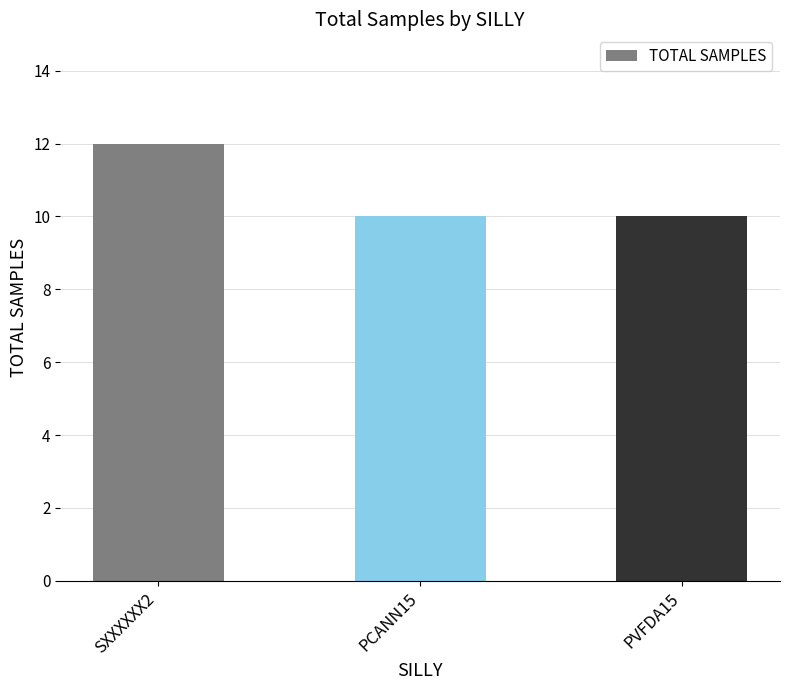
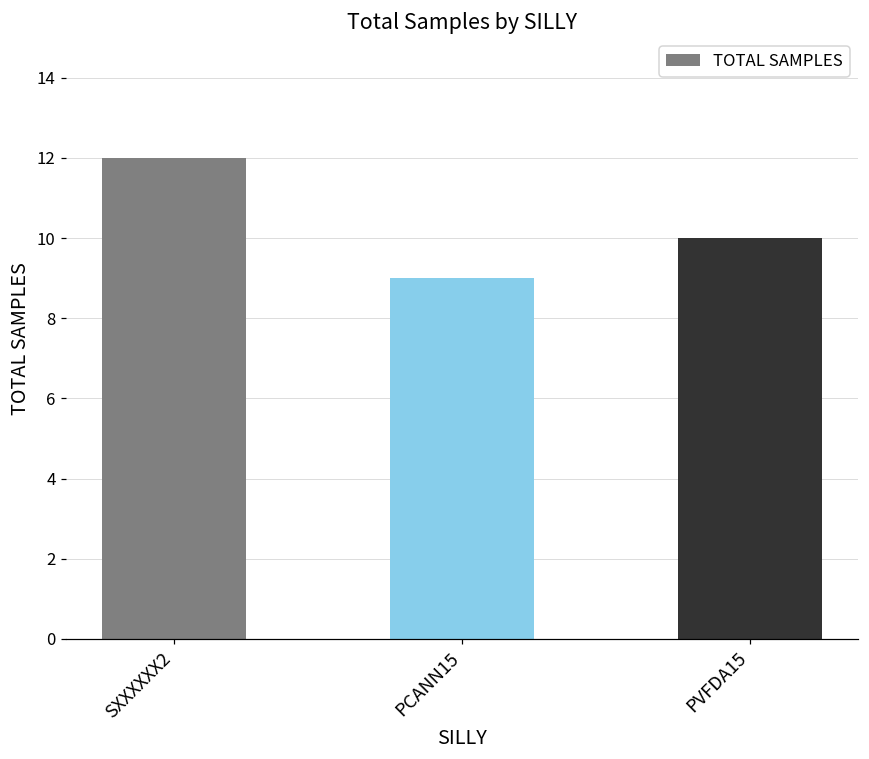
  {
    "SXXXXXX2": 12,
-   "PCANN15": 10,
+   "PCANN15": 9,
    "PVFDA15": 10
  }
